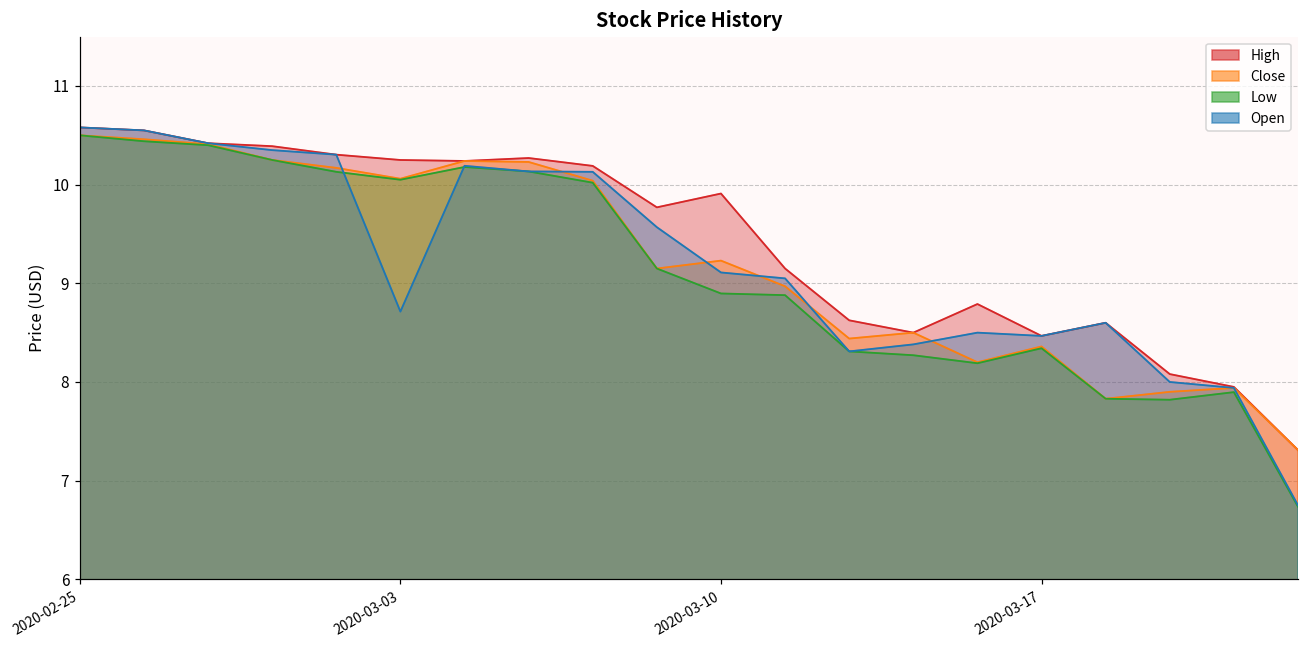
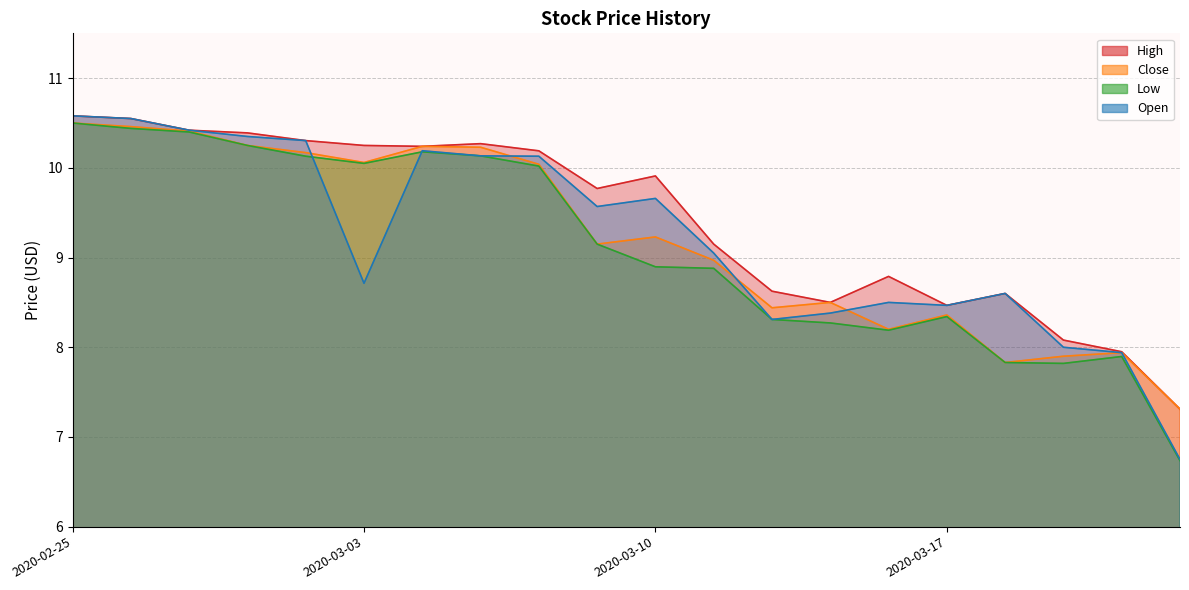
  {
    "Low": {
      "2020-03-10": 8.9
    },
    "Open": {
      "2020-03-03": 8.7,
-     "2020-03-10": 9.1
+     "2020-03-10": 9.7
    }
  }
